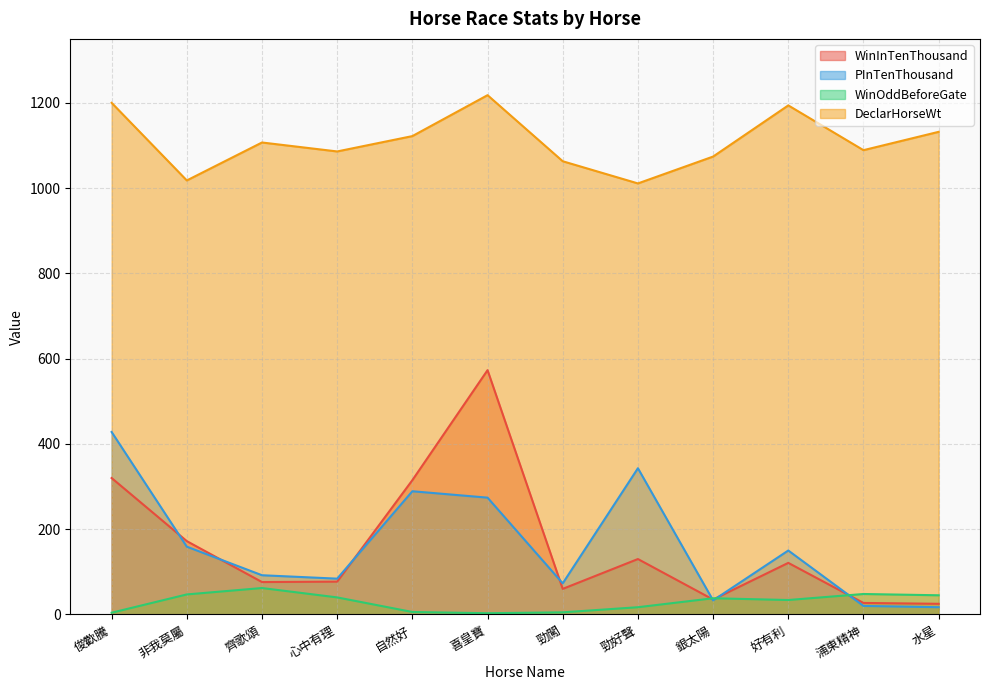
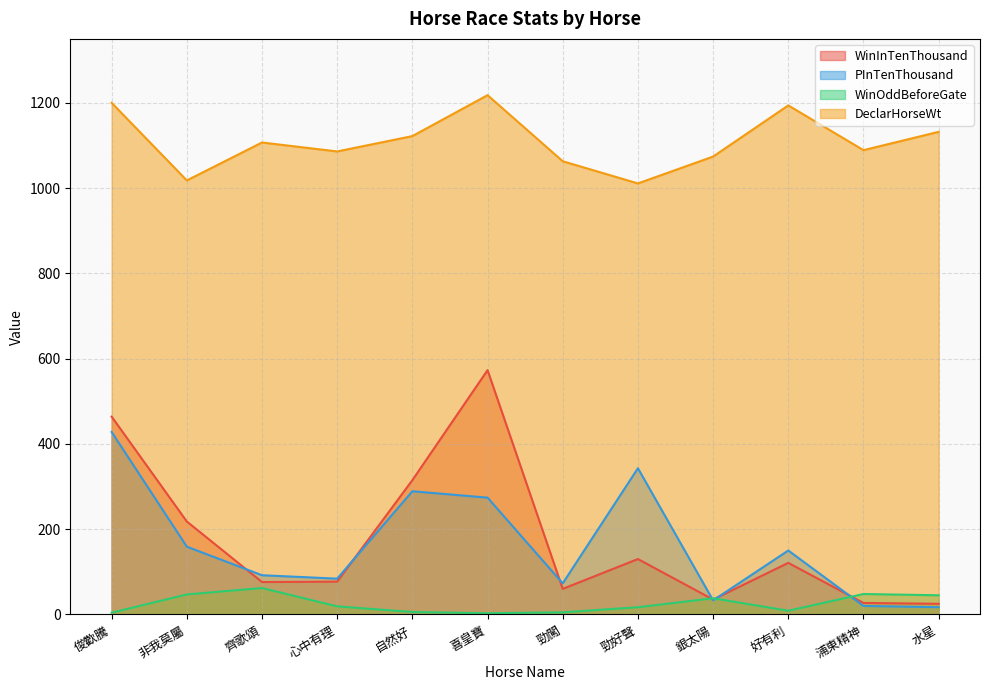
  {
    "WinInTenThousand": {
-     "俊歡騰": 320,
-     "非我莫屬": 170,
+     "俊歡騰": 460,
+     "非我莫屬": 220,
      "齊歌頌": 80,
      "心中有理": 80,
      "自然好": 320,
      "喜皇寶": 570,
      "勁闖": 60,
      "勁好聲": 130,
      "好有利": 120,
      "浦東精神": 30,
      "水星": 30
    },
    "PInTenThousand": {
      "俊歡騰": 430,
      "非我莫屬": 160,
      "齊歌頌": 90,
      "心中有理": 80,
      "自然好": 290,
      "喜皇寶": 270,
      "勁闖": 70,
      "勁好聲": 340,
      "好有利": 150,
      "浦東精神": 20,
      "水星": 20
    },
    "WinOddBeforeGate": {
      "俊歡騰": 0,
      "非我莫屬": 50,
      "齊歌頌": 60,
-     "心中有理": 40,
+     "心中有理": 20,
      "自然好": 10,
      "喜皇寶": 0,
      "勁闖": 10,
      "勁好聲": 20,
-     "好有利": 30,
+     "好有利": 10,
      "浦東精神": 50,
      "水星": 50
    },
    "DeclarHorseWt": {
      "俊歡騰": 1200,
      "非我莫屬": 1020,
      "齊歌頌": 1110,
      "心中有理": 1090,
      "自然好": 1120,
      "喜皇寶": 1220,
      "勁闖": 1060,
      "勁好聲": 1010,
      "銀太陽": 1070,
      "好有利": 1190,
      "浦東精神": 1090,
      "水星": 1130
    }
  }
